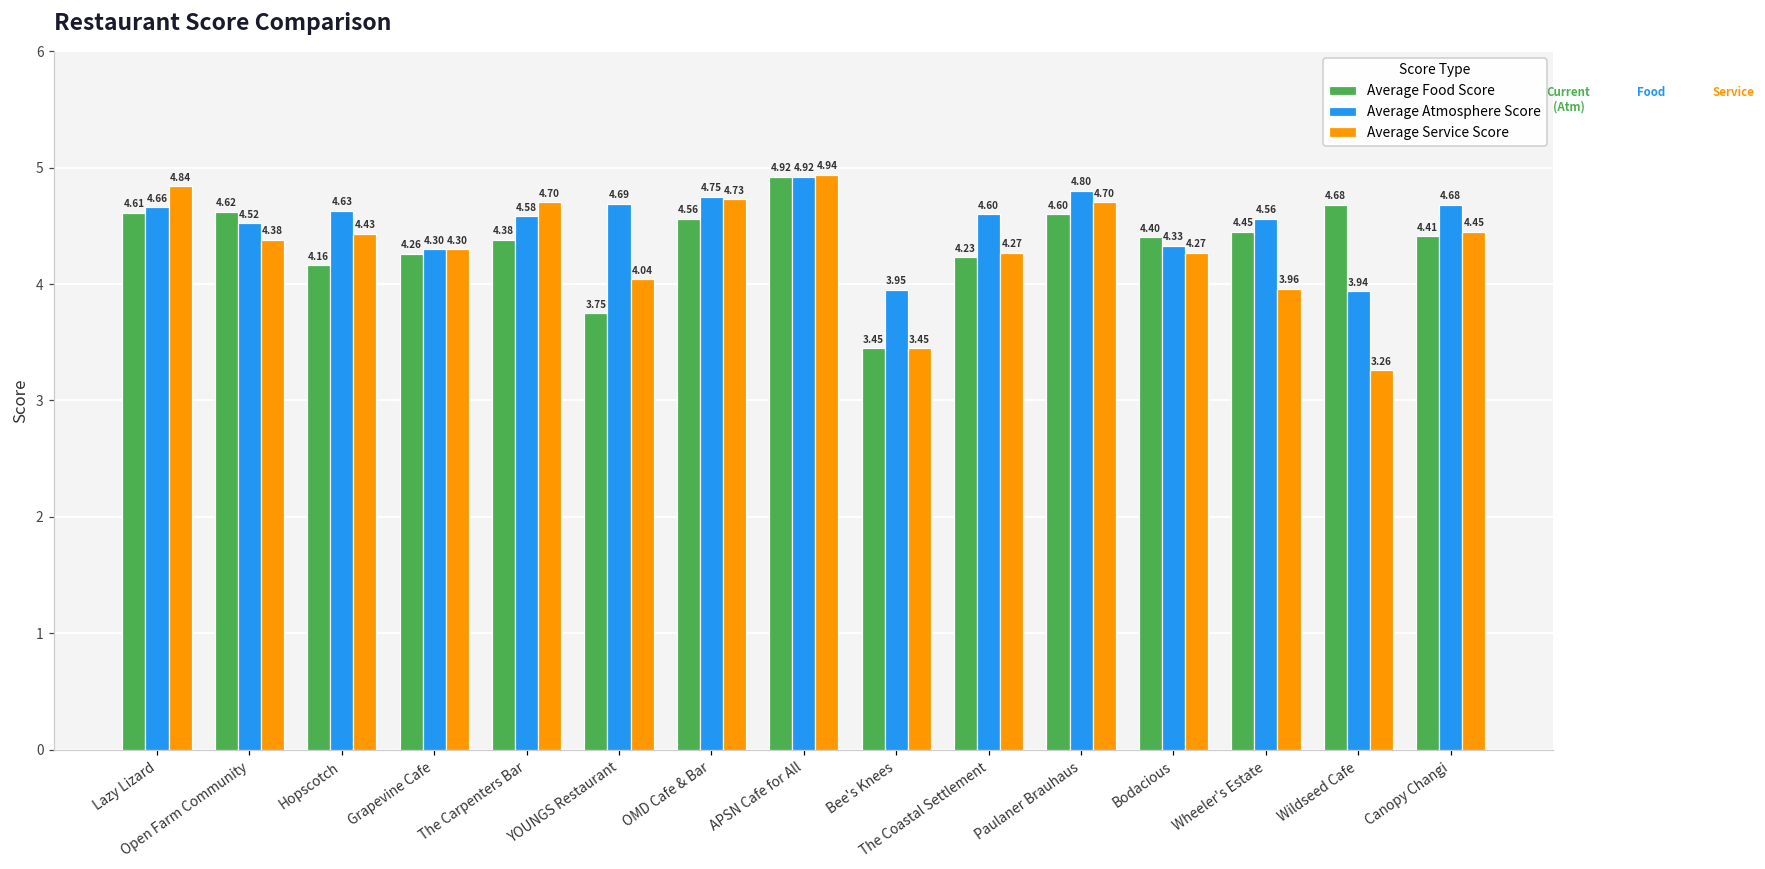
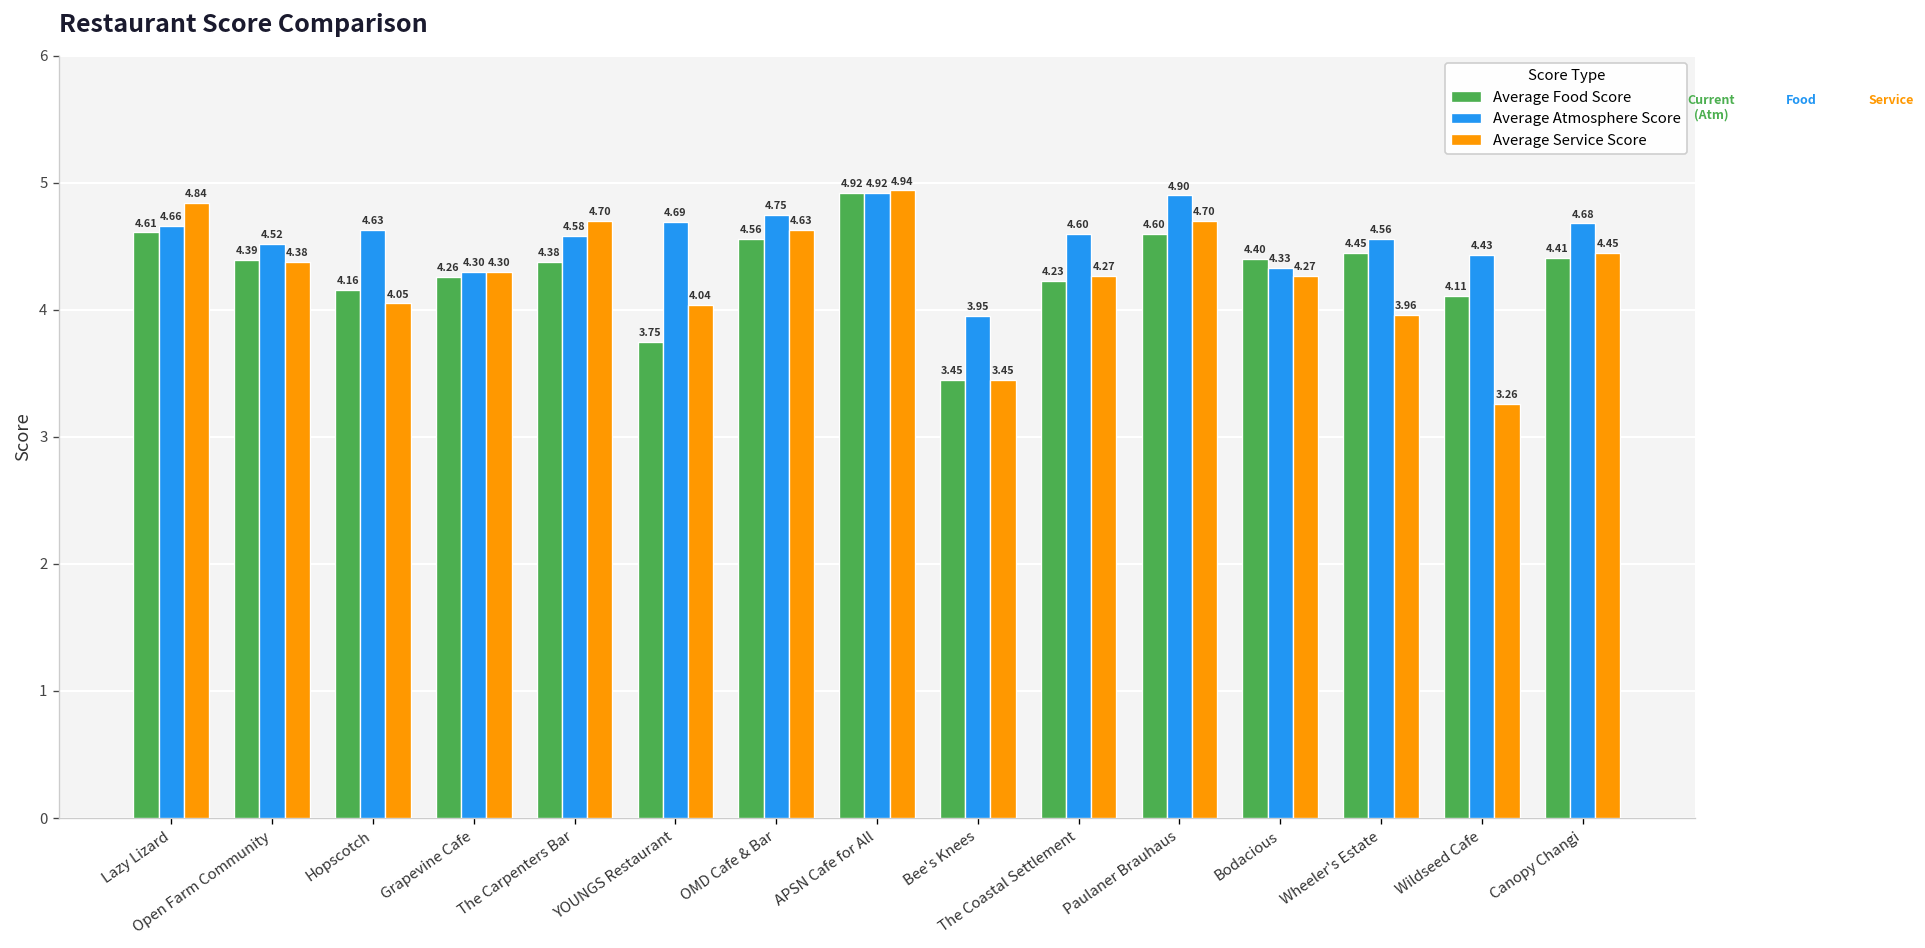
  {
    "Average Food Score": {
      "Lazy Lizard": 4.61,
-     "Open Farm Community": 4.62,
+     "Open Farm Community": 4.39,
      "Hopscotch": 4.16,
      "Grapevine Cafe": 4.26,
      "The Carpenters Bar": 4.38,
      "YOUNGS Restaurant": 3.75,
      "OMD Cafe & Bar": 4.56,
      "APSN Cafe for All": 4.92,
      "Bee's Knees": 3.45,
      "The Coastal Settlement": 4.23,
      "Paulaner Brauhaus": 4.60,
      "Bodacious": 4.40,
      "Wheeler's Estate": 4.45,
-     "Wildseed Cafe": 4.68,
+     "Wildseed Cafe": 4.11,
      "Canopy Changi": 4.41
    },
    "Average Atmosphere Score": {
      "Lazy Lizard": 4.66,
      "Open Farm Community": 4.52,
      "Hopscotch": 4.63,
      "Grapevine Cafe": 4.30,
      "The Carpenters Bar": 4.58,
      "YOUNGS Restaurant": 4.69,
      "OMD Cafe & Bar": 4.75,
      "APSN Cafe for All": 4.92,
      "Bee's Knees": 3.95,
      "The Coastal Settlement": 4.60,
-     "Paulaner Brauhaus": 4.80,
+     "Paulaner Brauhaus": 4.90,
      "Bodacious": 4.33,
      "Wheeler's Estate": 4.56,
-     "Wildseed Cafe": 3.94,
+     "Wildseed Cafe": 4.43,
      "Canopy Changi": 4.68
    },
    "Average Service Score": {
      "Lazy Lizard": 4.84,
      "Open Farm Community": 4.38,
-     "Hopscotch": 4.43,
+     "Hopscotch": 4.05,
      "Grapevine Cafe": 4.30,
      "The Carpenters Bar": 4.70,
      "YOUNGS Restaurant": 4.04,
-     "OMD Cafe & Bar": 4.73,
+     "OMD Cafe & Bar": 4.63,
      "APSN Cafe for All": 4.94,
      "Bee's Knees": 3.45,
      "The Coastal Settlement": 4.27,
      "Paulaner Brauhaus": 4.70,
      "Bodacious": 4.27,
      "Wheeler's Estate": 3.96,
      "Wildseed Cafe": 3.26,
      "Canopy Changi": 4.45
    }
  }
